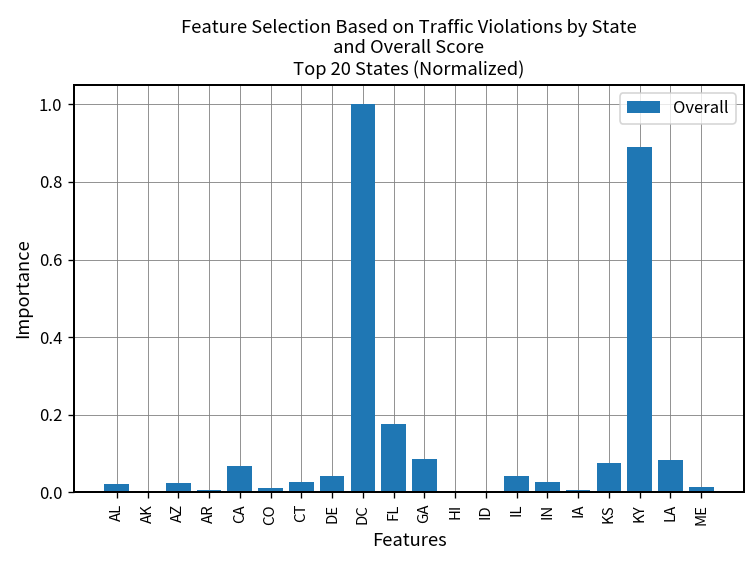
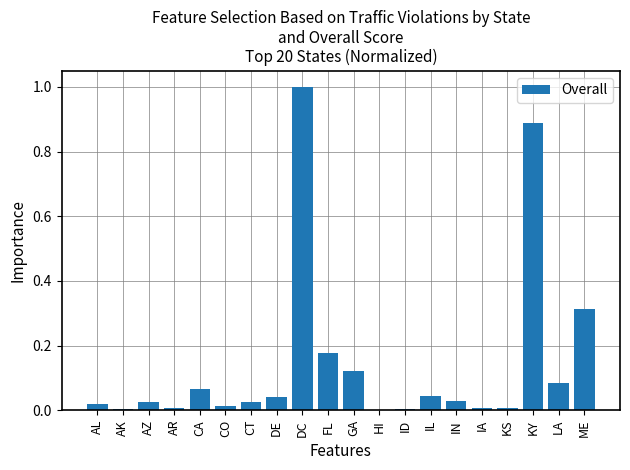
  {
    "AL": 0.02,
    "AZ": 0.02,
    "CA": 0.07,
    "CO": 0.01,
    "CT": 0.03,
    "DE": 0.04,
    "DC": 1.00,
    "FL": 0.18,
-   "GA": 0.09,
+   "GA": 0.12,
    "IL": 0.04,
    "IN": 0.03,
-   "KS": 0.08,
+   "KS": 0.01,
    "KY": 0.89,
    "LA": 0.08,
-   "ME": 0.01
+   "ME": 0.31
  }
